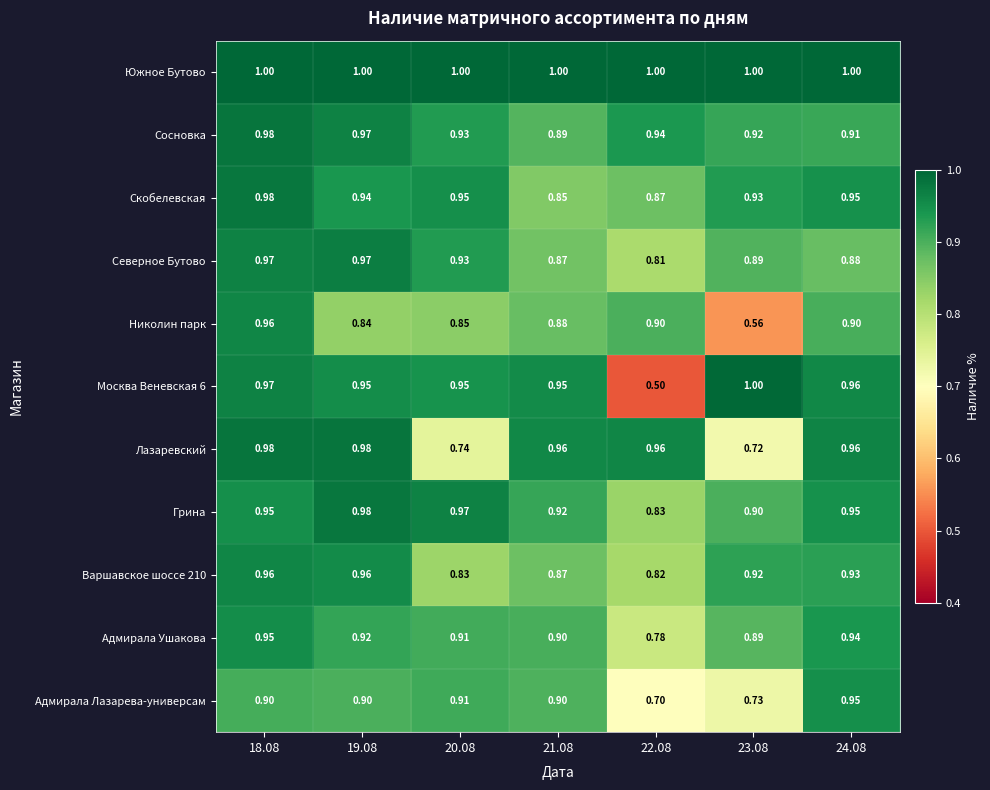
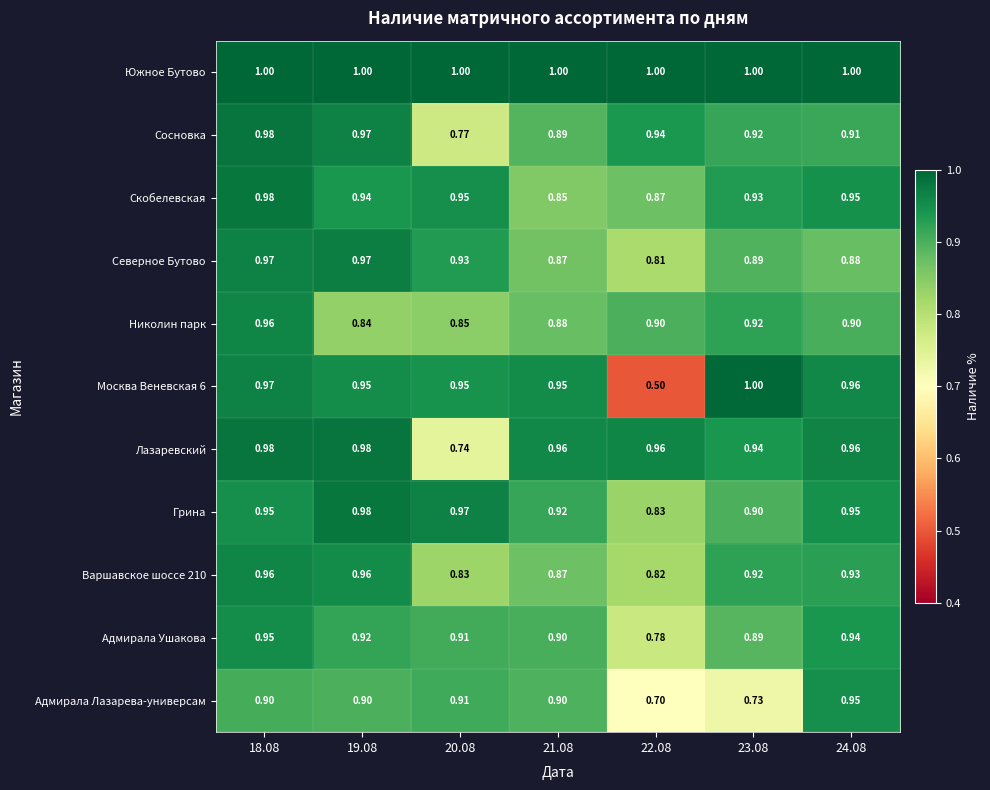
  {
    "Южное Бутово": {
      "18.08": 1.00,
      "19.08": 1.00,
      "20.08": 1.00,
      "21.08": 1.00,
      "22.08": 1.00,
      "23.08": 1.00,
      "24.08": 1.00
    },
    "Сосновка": {
      "18.08": 0.98,
      "19.08": 0.97,
-     "20.08": 0.93,
+     "20.08": 0.77,
      "21.08": 0.89,
      "22.08": 0.94,
      "23.08": 0.92,
      "24.08": 0.91
    },
    "Скобелевская": {
      "18.08": 0.98,
      "19.08": 0.94,
      "20.08": 0.95,
      "21.08": 0.85,
      "22.08": 0.87,
      "23.08": 0.93,
      "24.08": 0.95
    },
    "Северное Бутово": {
      "18.08": 0.97,
      "19.08": 0.97,
      "20.08": 0.93,
      "21.08": 0.87,
      "22.08": 0.81,
      "23.08": 0.89,
      "24.08": 0.88
    },
    "Николин парк": {
      "18.08": 0.96,
      "19.08": 0.84,
      "20.08": 0.85,
      "21.08": 0.88,
      "22.08": 0.90,
-     "23.08": 0.56,
+     "23.08": 0.92,
      "24.08": 0.90
    },
    "Москва Веневская 6": {
      "18.08": 0.97,
      "19.08": 0.95,
      "20.08": 0.95,
      "21.08": 0.95,
      "22.08": 0.50,
      "23.08": 1.00,
      "24.08": 0.96
    },
    "Лазаревский": {
      "18.08": 0.98,
      "19.08": 0.98,
      "20.08": 0.74,
      "21.08": 0.96,
      "22.08": 0.96,
-     "23.08": 0.72,
+     "23.08": 0.94,
      "24.08": 0.96
    },
    "Грина": {
      "18.08": 0.95,
      "19.08": 0.98,
      "20.08": 0.97,
      "21.08": 0.92,
      "22.08": 0.83,
      "23.08": 0.90,
      "24.08": 0.95
    },
    "Варшавское шоссе 210": {
      "18.08": 0.96,
      "19.08": 0.96,
      "20.08": 0.83,
      "21.08": 0.87,
      "22.08": 0.82,
      "23.08": 0.92,
      "24.08": 0.93
    },
    "Адмирала Ушакова": {
      "18.08": 0.95,
      "19.08": 0.92,
      "20.08": 0.91,
      "21.08": 0.90,
      "22.08": 0.78,
      "23.08": 0.89,
      "24.08": 0.94
    },
    "Адмирала Лазарева-универсам": {
      "18.08": 0.90,
      "19.08": 0.90,
      "20.08": 0.91,
      "21.08": 0.90,
      "22.08": 0.70,
      "23.08": 0.73,
      "24.08": 0.95
    }
  }
